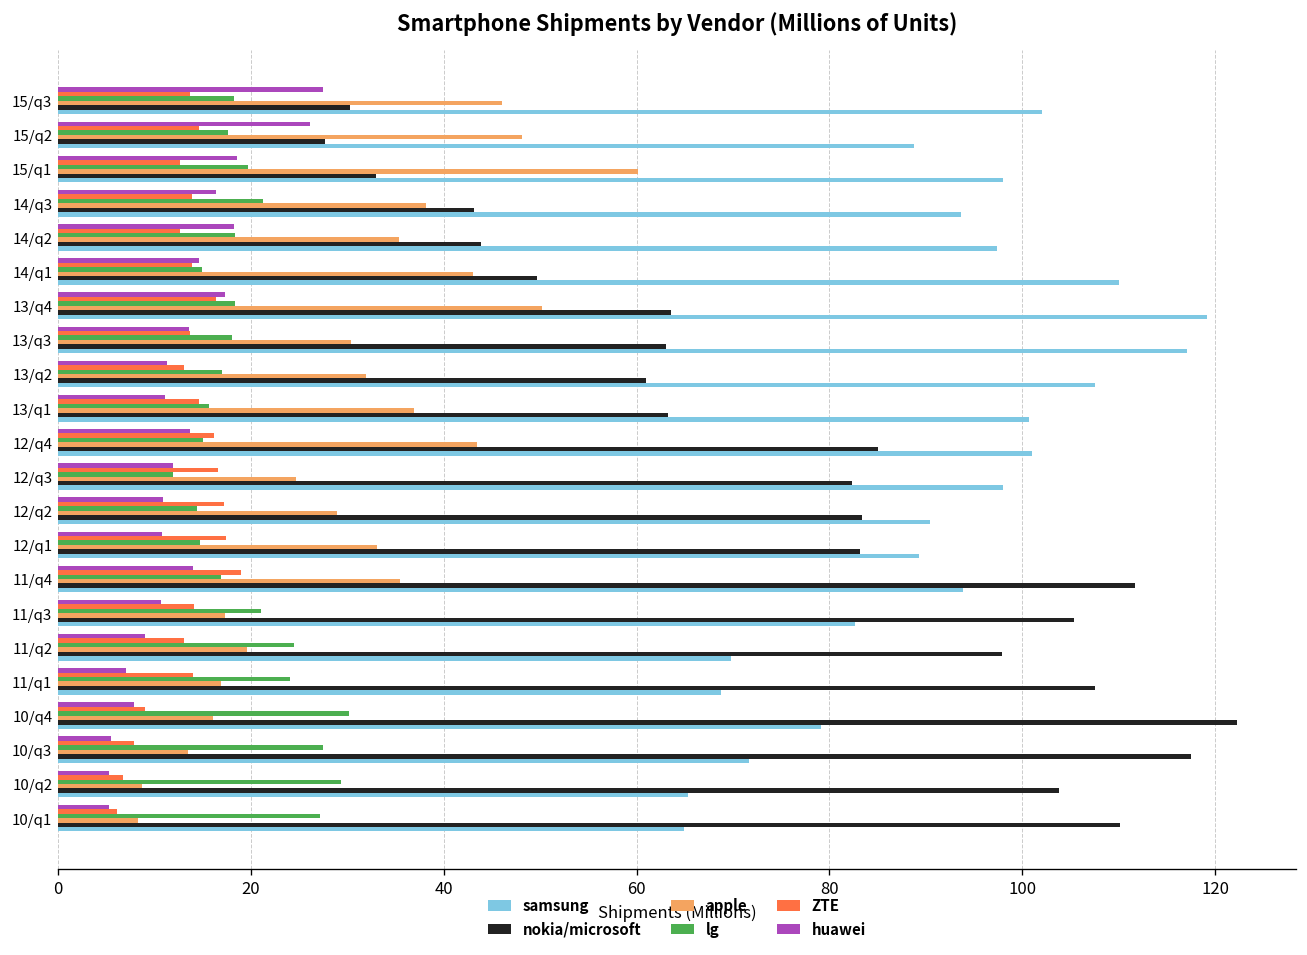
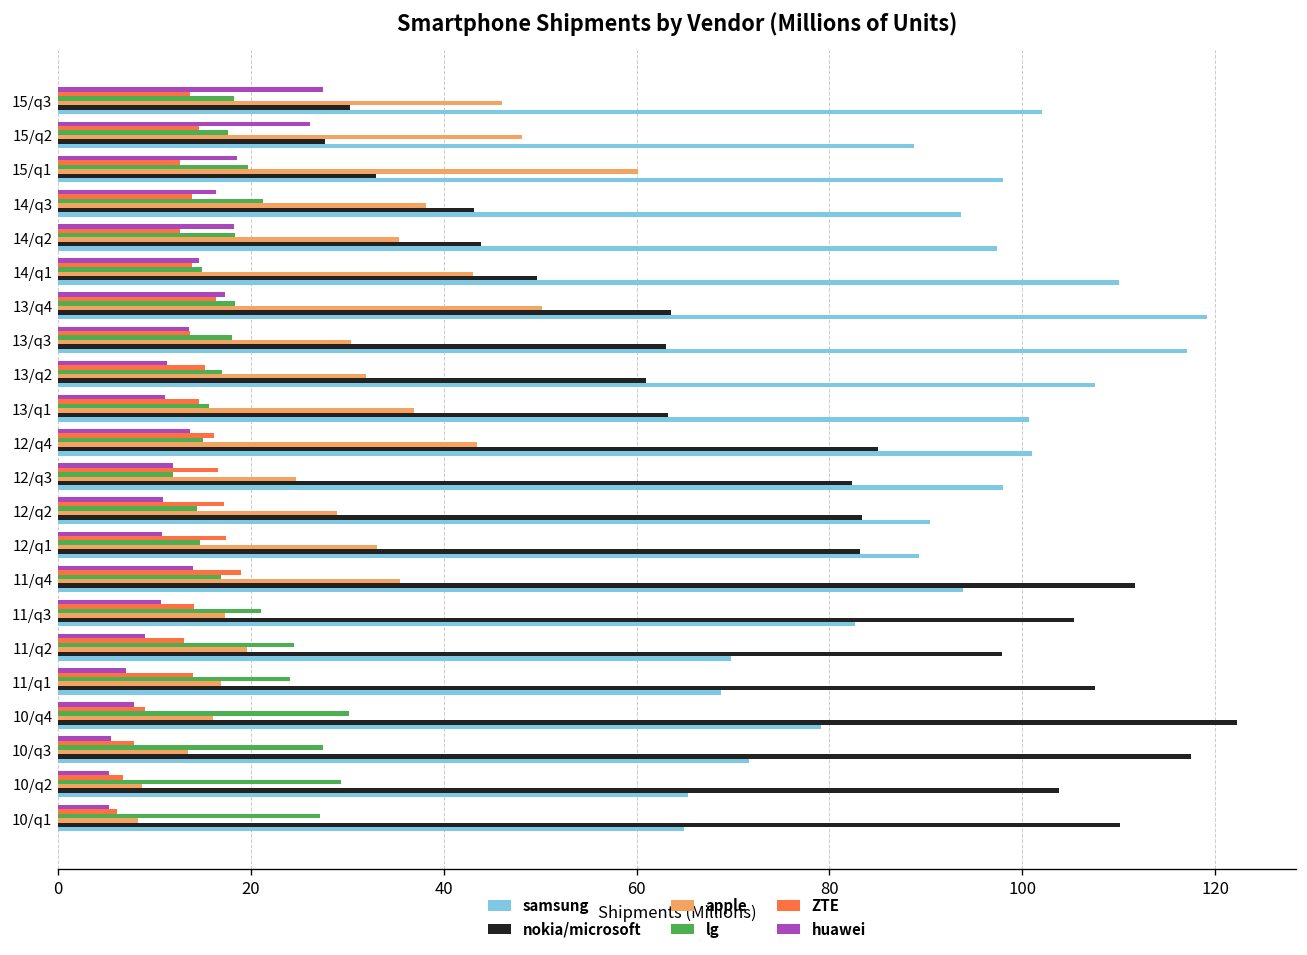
  {
    "samsung": {
      "15/q3": 102,
      "15/q2": 89,
      "15/q1": 98,
      "14/q3": 94,
      "14/q2": 97,
      "14/q1": 110,
      "13/q4": 119,
      "13/q3": 117,
      "13/q2": 108,
      "13/q1": 101,
      "12/q4": 101,
      "12/q3": 98,
      "12/q2": 90,
      "12/q1": 89,
      "11/q4": 94,
      "11/q3": 83,
      "11/q2": 70,
      "11/q1": 69,
      "10/q4": 79,
      "10/q3": 72,
      "10/q2": 65,
      "10/q1": 65
    },
    "nokia/microsoft": {
      "15/q3": 30,
      "15/q2": 28,
      "15/q1": 33,
      "14/q3": 43,
      "14/q2": 44,
      "14/q1": 50,
      "13/q4": 64,
      "13/q3": 63,
      "13/q2": 61,
      "13/q1": 63,
      "12/q4": 85,
      "12/q3": 82,
      "12/q2": 83,
      "12/q1": 83,
      "11/q4": 112,
      "11/q3": 105,
      "11/q2": 98,
      "11/q1": 108,
      "10/q4": 122,
      "10/q3": 117,
      "10/q2": 104,
      "10/q1": 110
    },
    "apple": {
      "15/q3": 46,
      "15/q2": 48,
      "15/q1": 60,
      "14/q3": 38,
      "14/q2": 35,
      "14/q1": 43,
      "13/q4": 50,
      "13/q3": 30,
      "13/q2": 32,
      "13/q1": 37,
      "12/q4": 43,
      "12/q3": 25,
      "12/q2": 29,
      "12/q1": 33,
      "11/q4": 35,
      "11/q3": 17,
      "11/q2": 20,
      "11/q1": 17,
      "10/q4": 16,
      "10/q3": 13,
      "10/q2": 9,
      "10/q1": 8
    },
    "lg": {
      "15/q3": 18,
      "15/q2": 18,
      "15/q1": 20,
      "14/q3": 21,
      "14/q2": 18,
      "14/q1": 15,
      "13/q4": 18,
      "13/q3": 18,
      "13/q2": 17,
      "13/q1": 16,
      "12/q4": 15,
      "12/q3": 12,
      "12/q2": 14,
      "12/q1": 15,
      "11/q4": 17,
      "11/q3": 21,
      "11/q2": 24,
      "11/q1": 24,
      "10/q4": 30,
      "10/q3": 27,
      "10/q2": 29,
      "10/q1": 27
    },
    "ZTE": {
      "15/q3": 14,
      "15/q2": 15,
      "15/q1": 13,
      "14/q3": 14,
      "14/q2": 13,
      "14/q1": 14,
      "13/q4": 16,
      "13/q3": 14,
-     "13/q2": 13,
+     "13/q2": 15,
      "13/q1": 15,
      "12/q4": 16,
      "12/q3": 17,
      "12/q2": 17,
      "12/q1": 17,
      "11/q4": 19,
      "11/q3": 14,
      "11/q2": 13,
      "11/q1": 14,
      "10/q4": 9,
      "10/q3": 8,
      "10/q2": 7,
      "10/q1": 6
    },
    "huawei": {
      "15/q3": 27,
      "15/q2": 26,
      "15/q1": 19,
      "14/q3": 16,
      "14/q2": 18,
      "14/q1": 15,
      "13/q4": 17,
      "13/q3": 14,
      "13/q2": 11,
      "13/q1": 11,
      "12/q4": 14,
      "12/q3": 12,
      "12/q2": 11,
      "12/q1": 11,
      "11/q4": 14,
      "11/q3": 11,
      "11/q2": 9,
      "11/q1": 7,
      "10/q4": 8,
      "10/q3": 5,
      "10/q2": 5,
      "10/q1": 5
    }
  }
